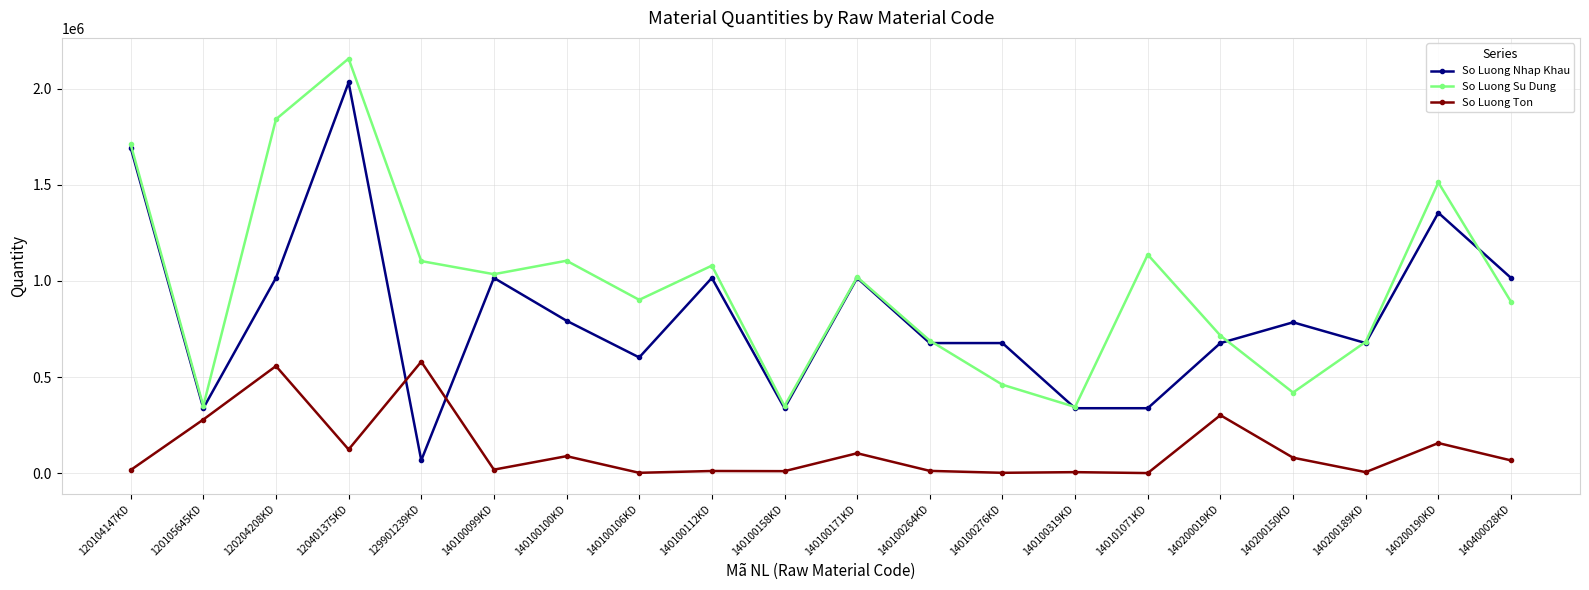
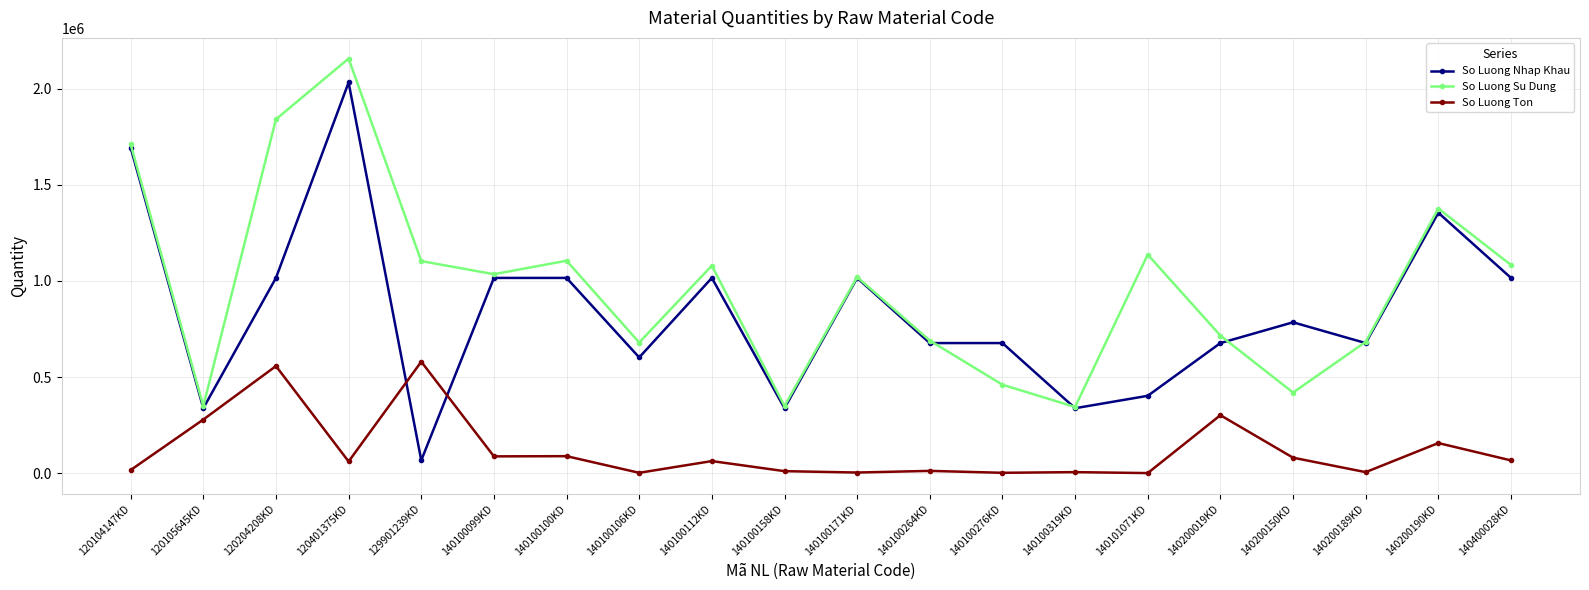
  {
    "So Luong Nhap Khau": {
      "120104147KD": 1690000,
      "120204208KD": 1020000,
      "120401375KD": 2030000,
      "129901239KD": 70000,
      "140100099KD": 1020000,
-     "140100100KD": 790000,
+     "140100100KD": 1020000,
      "140100106KD": 600000,
      "140100112KD": 1020000,
      "140100276KD": 680000,
-     "140101071KD": 340000,
+     "140101071KD": 400000,
      "140200019KD": 680000,
      "140200150KD": 790000,
      "140200190KD": 1350000,
      "140400028KD": 1020000
    },
    "So Luong Su Dung": {
      "120104147KD": 1710000,
      "120204208KD": 1840000,
      "120401375KD": 2160000,
      "129901239KD": 1100000,
      "140100099KD": 1040000,
      "140100100KD": 1110000,
-     "140100106KD": 900000,
+     "140100106KD": 680000,
      "140100112KD": 1080000,
      "140100276KD": 460000,
      "140101071KD": 1140000,
      "140200019KD": 720000,
      "140200150KD": 420000,
-     "140200190KD": 1510000,
-     "140400028KD": 890000
+     "140200190KD": 1380000,
+     "140400028KD": 1080000
    },
    "So Luong Ton": {
      "120104147KD": 20000,
      "120105645KD": 280000,
      "120204208KD": 560000,
-     "120401375KD": 120000,
+     "120401375KD": 60000,
      "129901239KD": 580000,
-     "140100099KD": 20000,
+     "140100099KD": 90000,
      "140100100KD": 90000,
      "140100106KD": 0,
-     "140100112KD": 10000,
+     "140100112KD": 60000,
      "140100158KD": 10000,
-     "140100171KD": 100000,
+     "140100171KD": 0,
      "140100264KD": 10000,
      "140100276KD": 0,
      "140100319KD": 10000,
      "140101071KD": 0,
      "140200019KD": 300000,
      "140200150KD": 80000,
      "140200189KD": 10000,
      "140200190KD": 160000,
      "140400028KD": 70000
    }
  }
